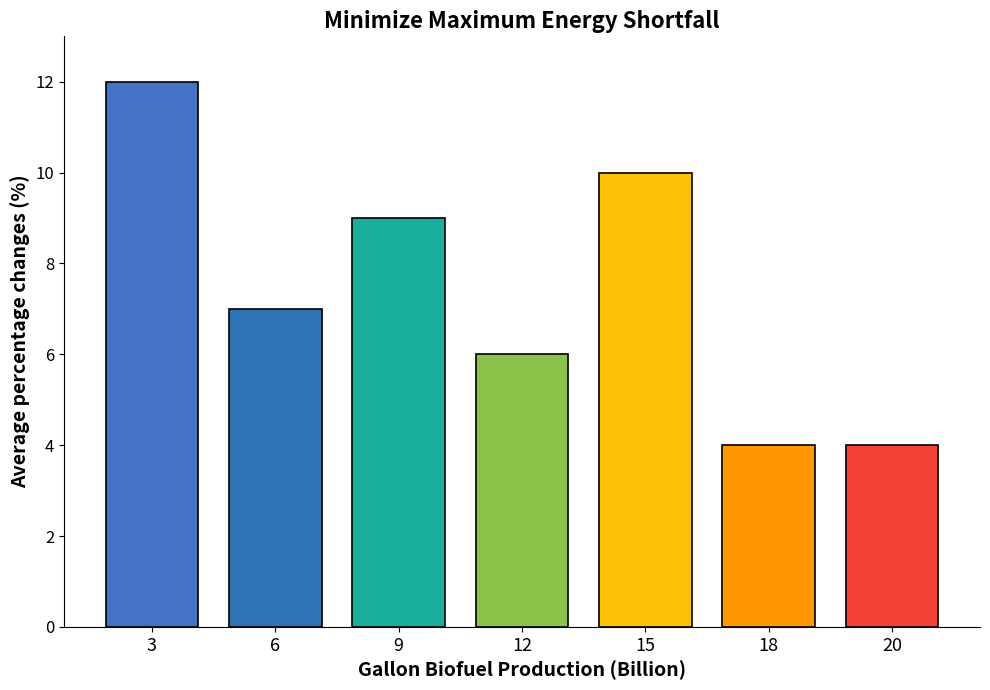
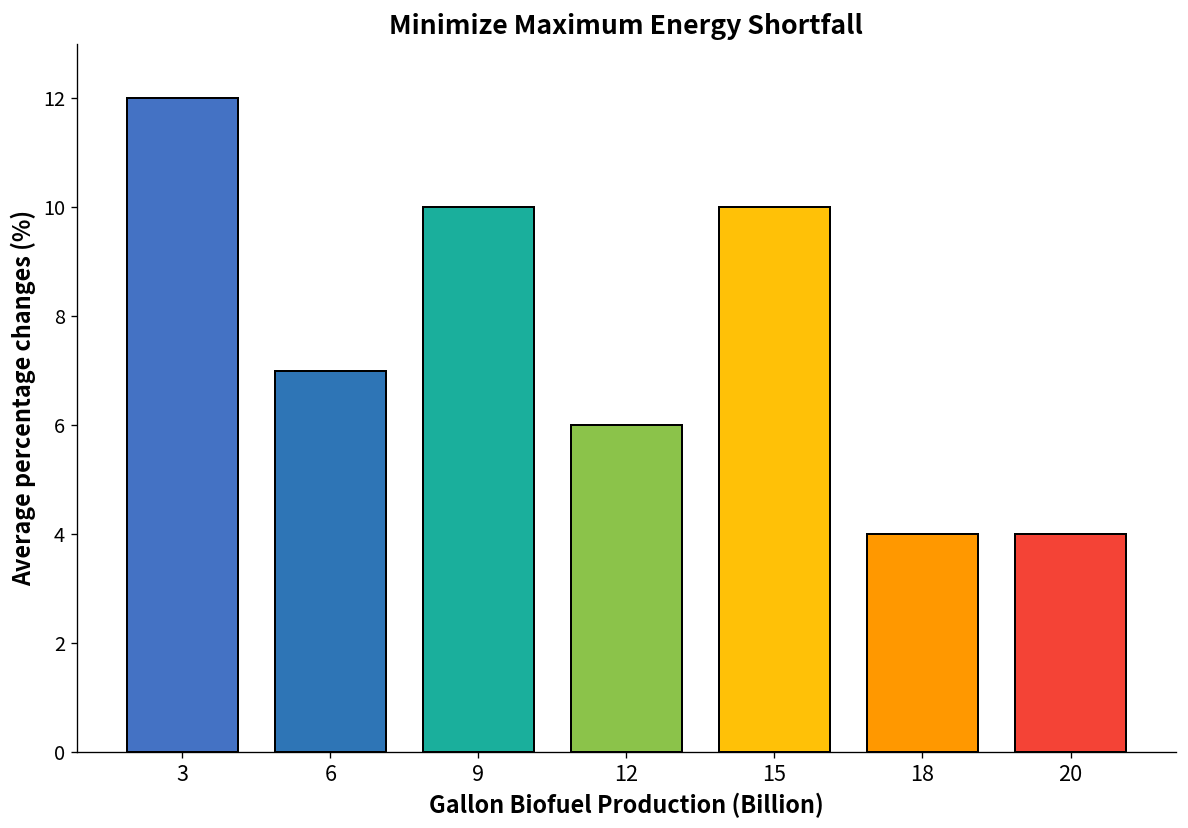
  {
    "3": 12,
    "6": 7,
-   "9": 9,
+   "9": 10,
    "12": 6,
    "15": 10,
    "18": 4,
    "20": 4
  }
